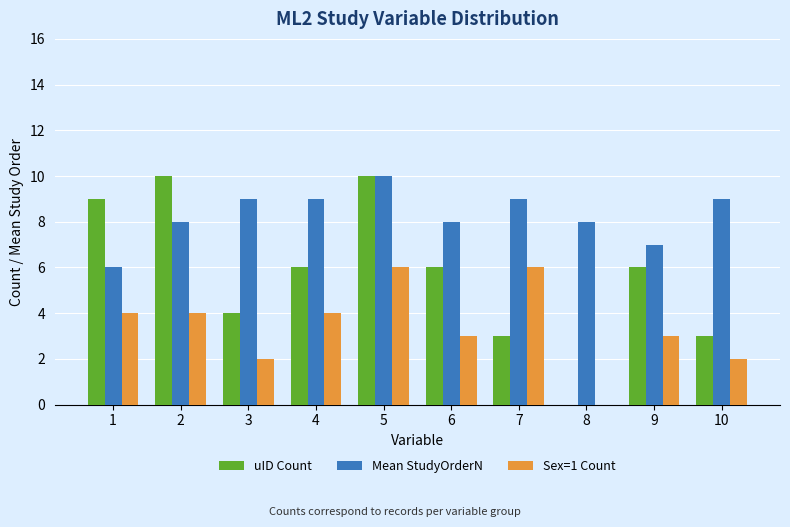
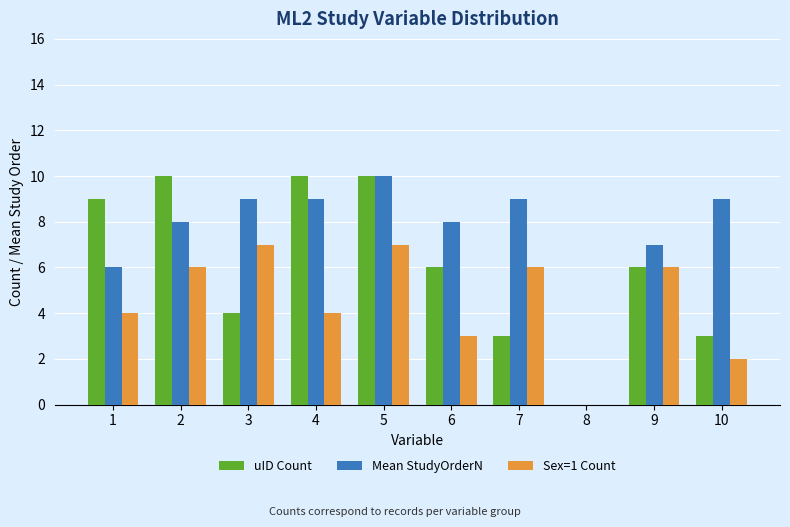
  {
    "uID Count": {
      "1": 9,
      "2": 10,
      "3": 4,
-     "4": 6,
+     "4": 10,
      "5": 10,
      "6": 6,
      "7": 3,
      "8": 0,
      "9": 6,
      "10": 3
    },
    "Mean StudyOrderN": {
      "1": 6,
      "2": 8,
      "3": 9,
      "4": 9,
      "5": 10,
      "6": 8,
      "7": 9,
-     "8": 8,
+     "8": 0,
      "9": 7,
      "10": 9
    },
    "Sex=1 Count": {
      "1": 4,
-     "2": 4,
-     "3": 2,
+     "2": 6,
+     "3": 7,
      "4": 4,
-     "5": 6,
+     "5": 7,
      "6": 3,
      "7": 6,
      "8": 0,
-     "9": 3,
+     "9": 6,
      "10": 2
    }
  }
